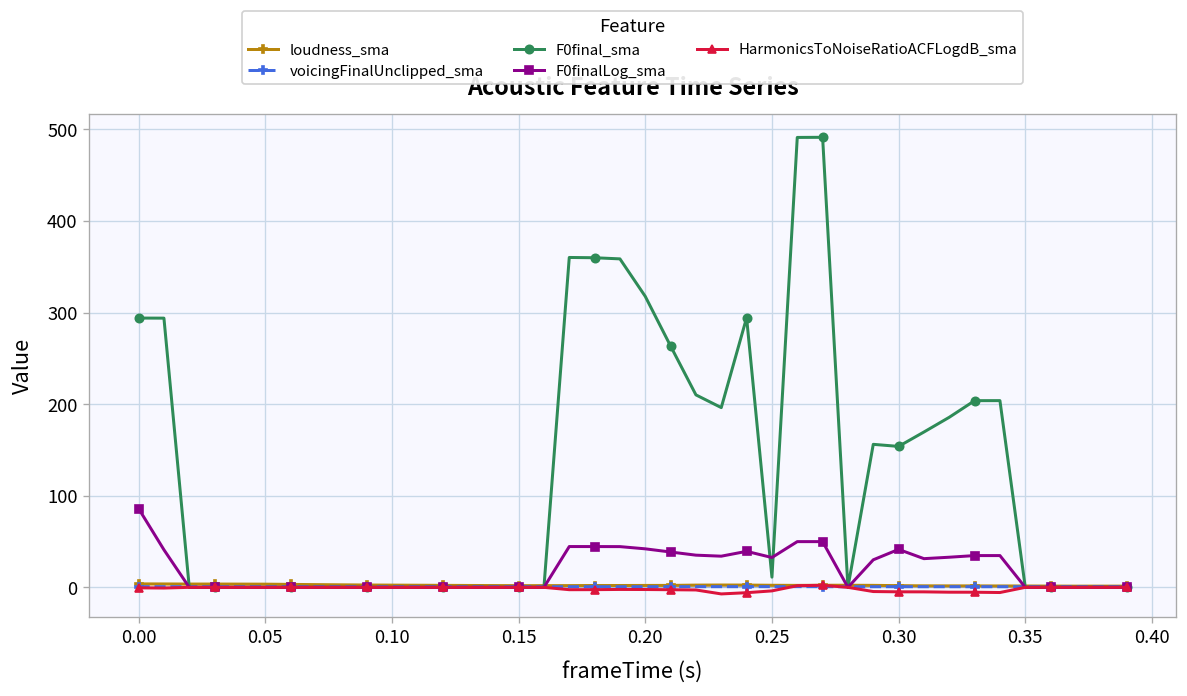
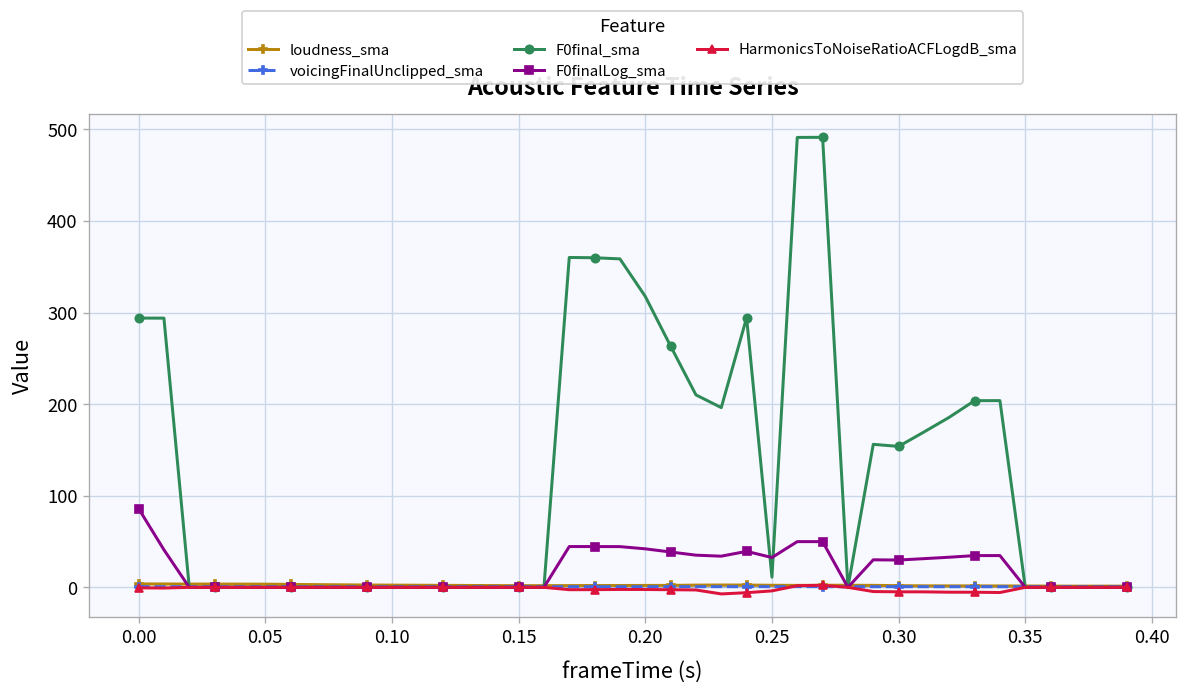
  {
    "F0final_sma": {
      "0.00": 290,
      "0.20": 320,
      "0.25": 10,
      "0.30": 150
    },
    "F0finalLog_sma": {
      "0.00": 90,
      "0.20": 40,
      "0.25": 30,
-     "0.30": 40
+     "0.30": 30
    },
    "HarmonicsToNoiseRatioACFLogdB_sma": {
      "0.25": 0,
      "0.30": 0
    }
  }
